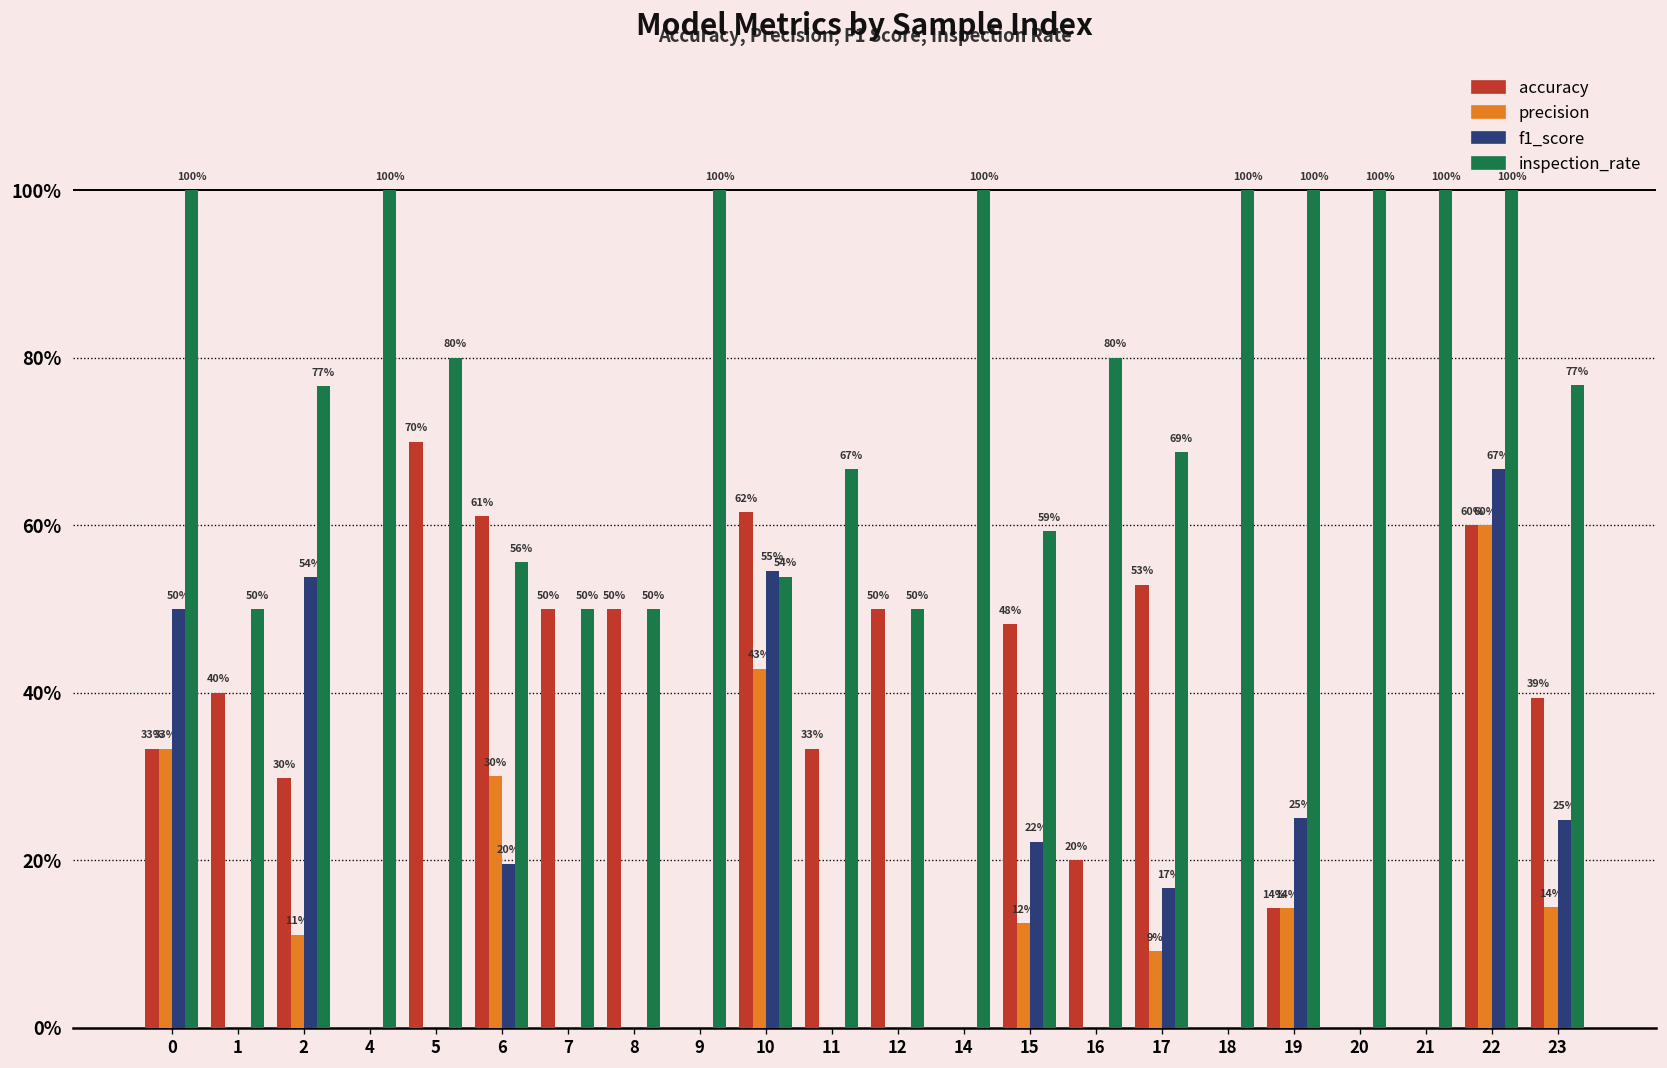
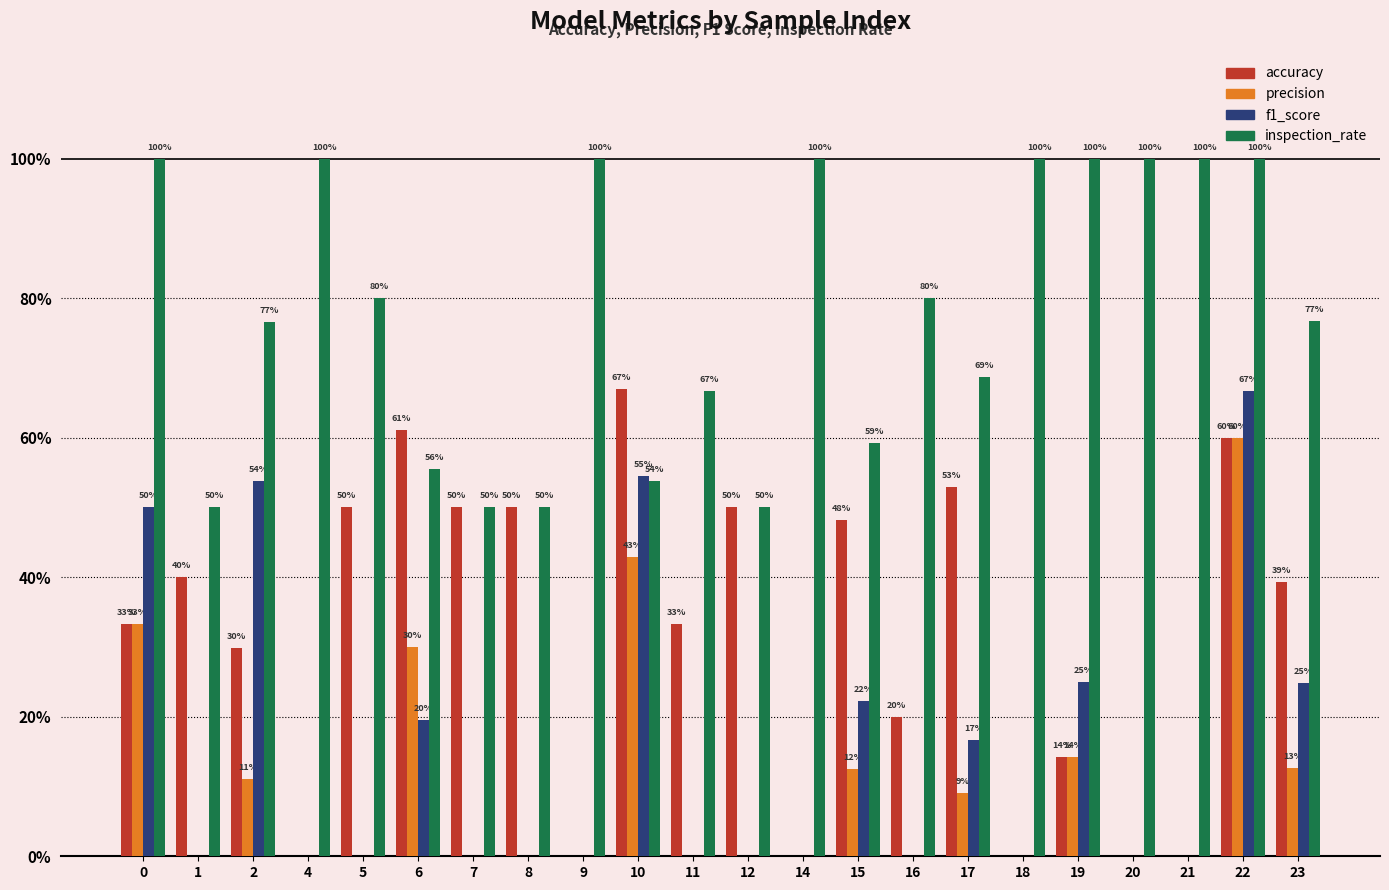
  {
    "accuracy": {
      "1": "40%",
      "2": "30%",
-     "5": "70%",
+     "5": "50%",
      "6": "61%",
      "7": "50%",
      "8": "50%",
-     "10": "62%",
+     "10": "67%",
      "11": "33%",
      "12": "50%",
      "15": "48%",
      "16": "20%",
      "17": "53%",
      "23": "39%"
    },
    "precision": {
      "2": "11%",
      "6": "30%",
      "10": "43%",
      "15": "12%",
      "17": "9%",
-     "23": "14%"
+     "23": "13%"
    },
    "f1_score": {
      "0": "50%",
      "2": "54%",
      "6": "20%",
      "15": "22%",
      "17": "17%",
      "19": "25%",
      "22": "67%",
      "23": "25%"
    },
    "inspection_rate": {
      "0": "100%",
      "1": "50%",
      "2": "77%",
      "4": "100%",
      "5": "80%",
      "6": "56%",
      "7": "50%",
      "8": "50%",
      "9": "100%",
      "11": "67%",
      "12": "50%",
      "14": "100%",
      "15": "59%",
      "16": "80%",
      "17": "69%",
      "18": "100%",
      "19": "100%",
      "20": "100%",
      "21": "100%",
      "22": "100%",
      "23": "77%"
    }
  }
